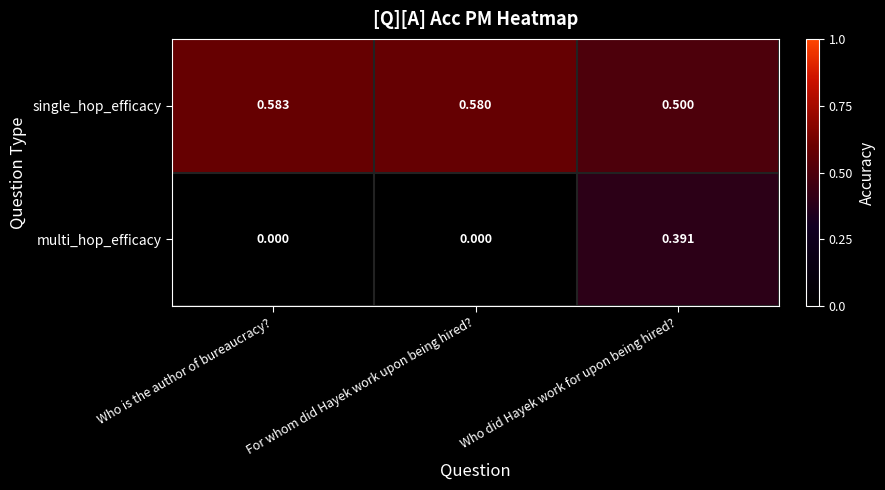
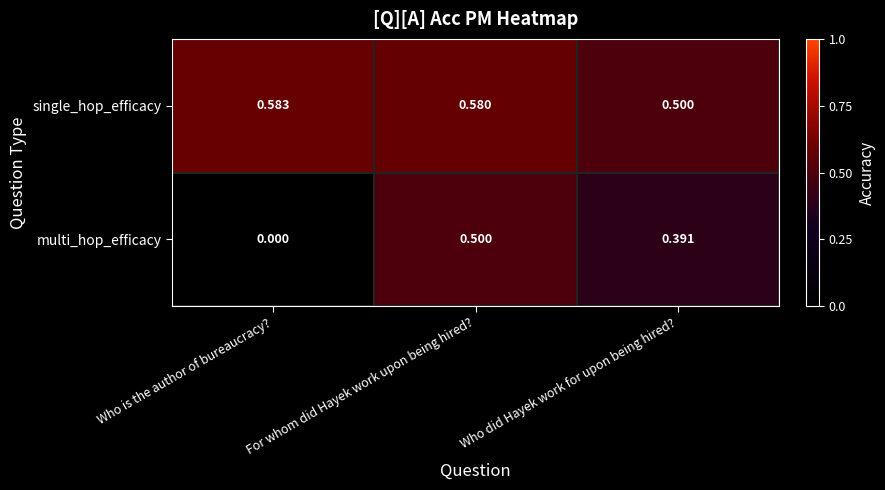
  {
    "single_hop_efficacy": {
      "Who is the author of bureaucracy?": 0.583,
      "For whom did Hayek work upon being hired?": 0.580,
      "Who did Hayek work for upon being hired?": 0.500
    },
    "multi_hop_efficacy": {
      "Who is the author of bureaucracy?": 0.000,
-     "For whom did Hayek work upon being hired?": 0.000,
+     "For whom did Hayek work upon being hired?": 0.500,
      "Who did Hayek work for upon being hired?": 0.391
    }
  }
